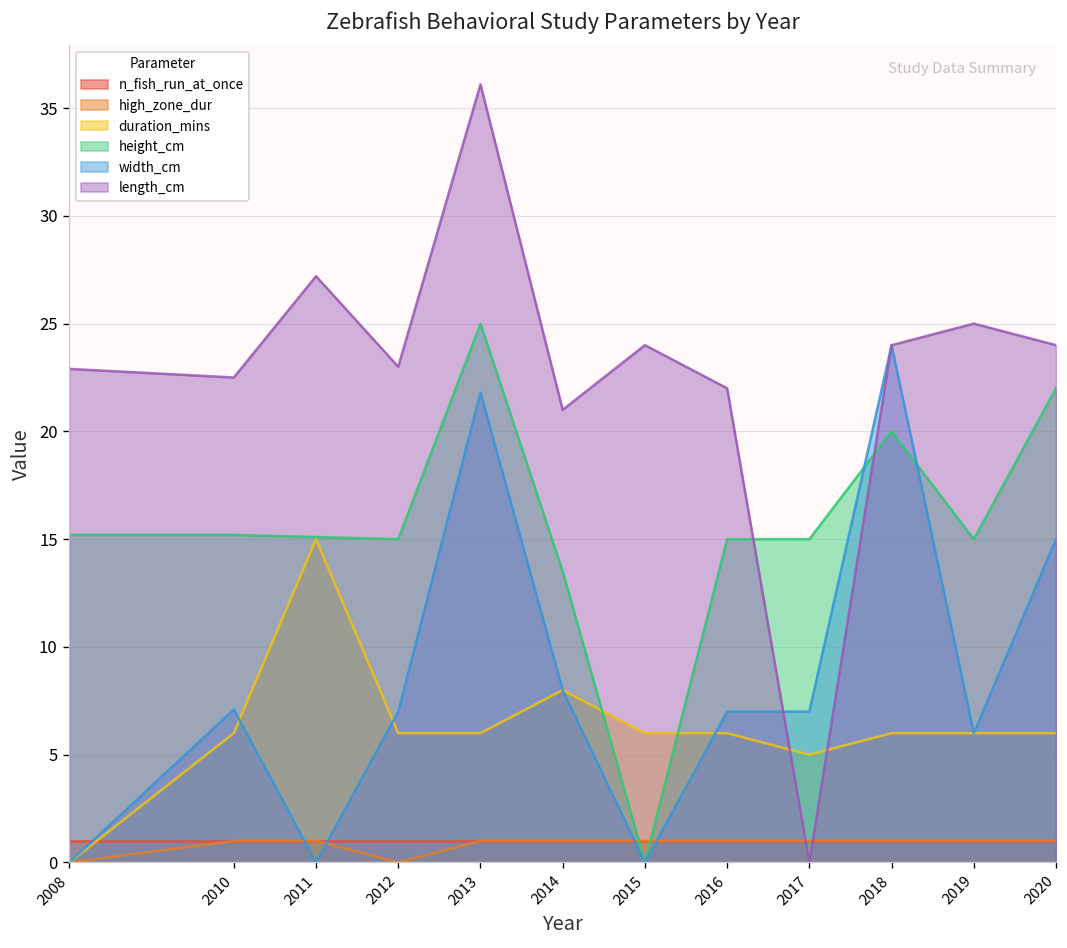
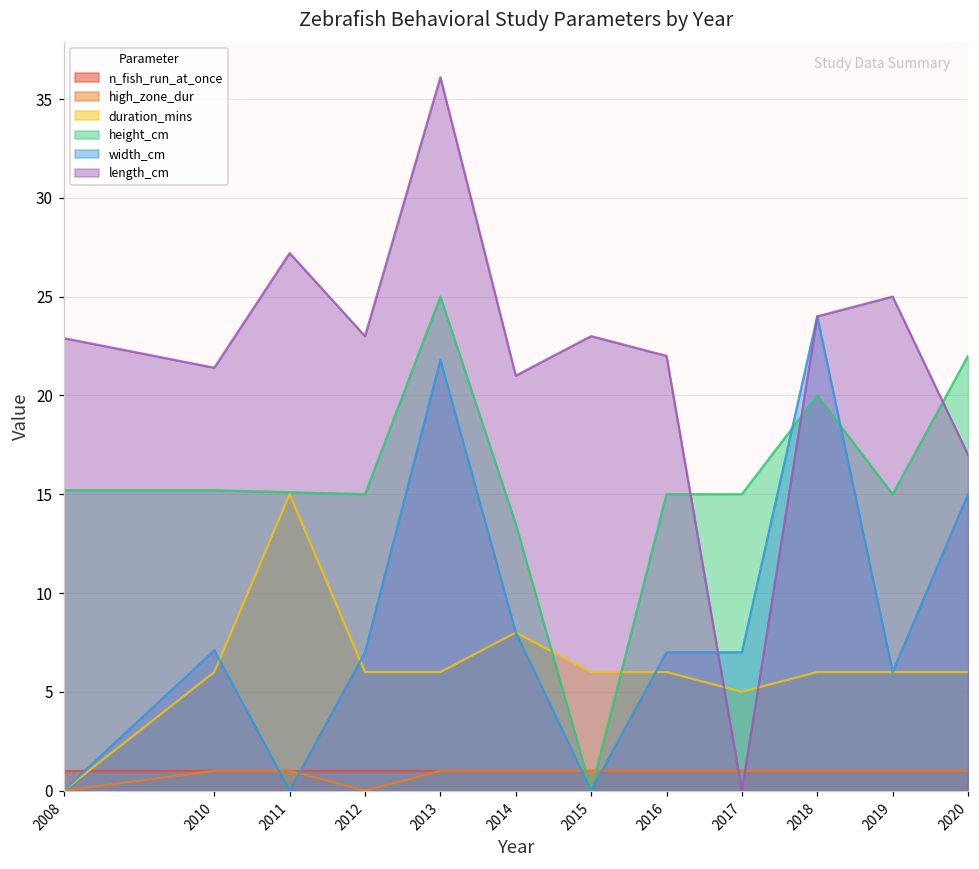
  {
    "height_cm": {
      "2008": 15.2,
      "2010": 15.2,
      "2012": 15.0,
      "2013": 25.0,
      "2014": 13.5,
      "2016": 15.0,
      "2017": 15.0,
      "2018": 20.0,
      "2019": 15.0,
      "2020": 22.0
    },
    "width_cm": {
      "2010": 7.1,
      "2011": 0.0,
      "2012": 7.0,
      "2013": 21.8,
      "2016": 7.0,
      "2017": 7.0,
      "2020": 15.0
    },
    "length_cm": {
      "2008": 22.9,
-     "2010": 22.5,
+     "2010": 21.4,
      "2011": 27.2,
      "2012": 23.0,
      "2013": 36.1,
      "2014": 21.0,
-     "2015": 24,
+     "2015": 23,
      "2016": 22.0,
      "2017": 0.0,
      "2019": 25.0,
-     "2020": 24
+     "2020": 17
    }
  }
